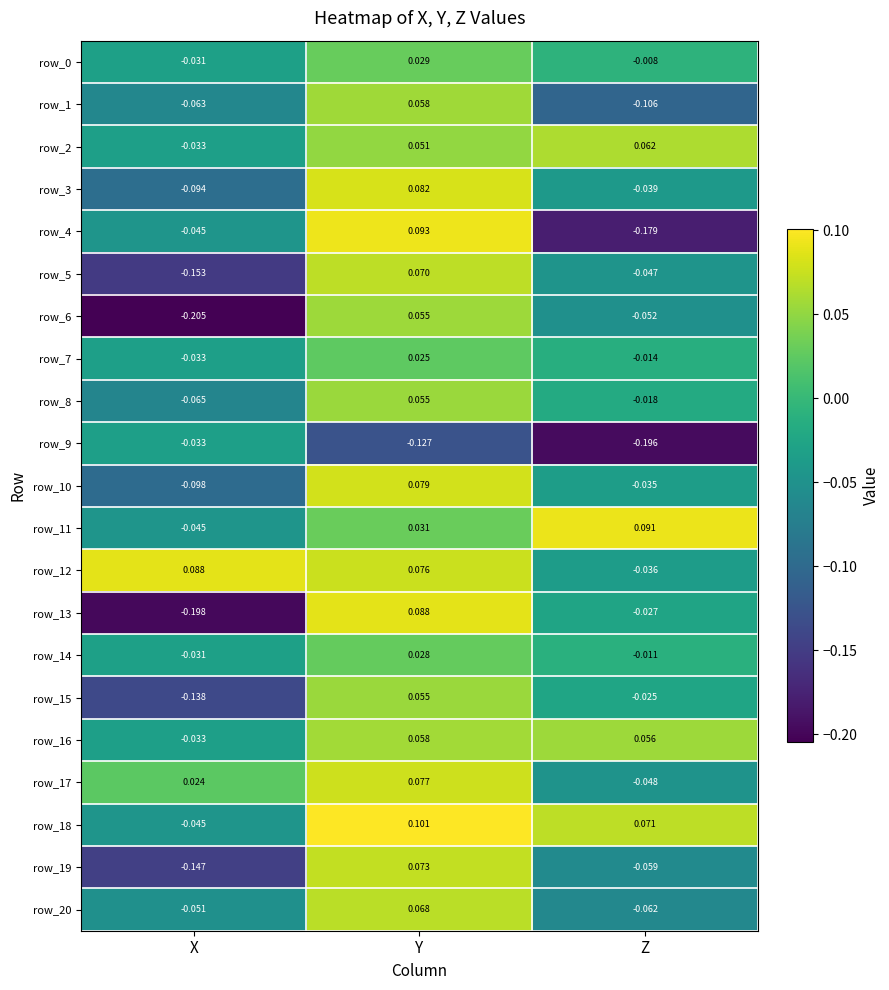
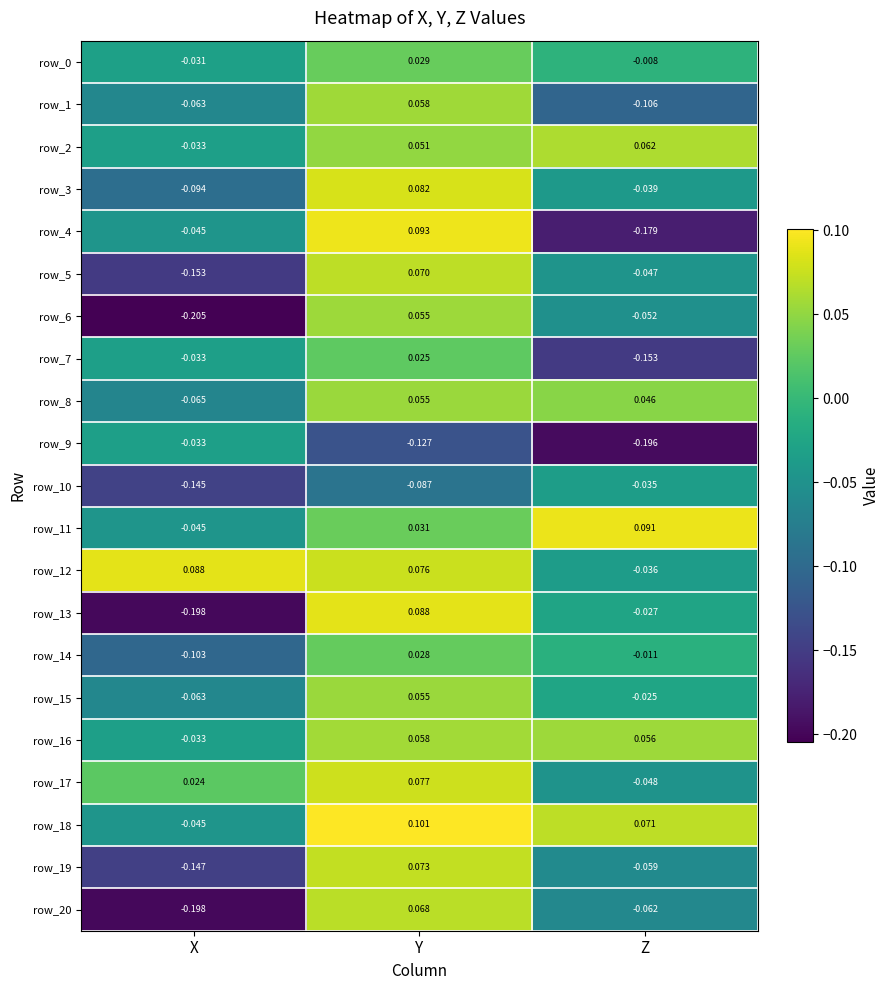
  {
    "row_0": {
      "X": -0.031,
      "Y": 0.029,
      "Z": -0.008
    },
    "row_1": {
      "X": -0.063,
      "Y": 0.058,
      "Z": -0.106
    },
    "row_2": {
      "X": -0.033,
      "Y": 0.051,
      "Z": 0.062
    },
    "row_3": {
      "X": -0.094,
      "Y": 0.082,
      "Z": -0.039
    },
    "row_4": {
      "X": -0.045,
      "Y": 0.093,
      "Z": -0.179
    },
    "row_5": {
      "X": -0.153,
      "Y": 0.070,
      "Z": -0.047
    },
    "row_6": {
      "X": -0.205,
      "Y": 0.055,
      "Z": -0.052
    },
    "row_7": {
      "X": -0.033,
      "Y": 0.025,
-     "Z": -0.014
+     "Z": -0.153
    },
    "row_8": {
      "X": -0.065,
      "Y": 0.055,
-     "Z": -0.018
+     "Z": 0.046
    },
    "row_9": {
      "X": -0.033,
      "Y": -0.127,
      "Z": -0.196
    },
    "row_10": {
-     "X": -0.098,
-     "Y": 0.079,
+     "X": -0.145,
+     "Y": -0.087,
      "Z": -0.035
    },
    "row_11": {
      "X": -0.045,
      "Y": 0.031,
      "Z": 0.091
    },
    "row_12": {
      "X": 0.088,
      "Y": 0.076,
      "Z": -0.036
    },
    "row_13": {
      "X": -0.198,
      "Y": 0.088,
      "Z": -0.027
    },
    "row_14": {
-     "X": -0.031,
+     "X": -0.103,
      "Y": 0.028,
      "Z": -0.011
    },
    "row_15": {
-     "X": -0.138,
+     "X": -0.063,
      "Y": 0.055,
      "Z": -0.025
    },
    "row_16": {
      "X": -0.033,
      "Y": 0.058,
      "Z": 0.056
    },
    "row_17": {
      "X": 0.024,
      "Y": 0.077,
      "Z": -0.048
    },
    "row_18": {
      "X": -0.045,
      "Y": 0.101,
      "Z": 0.071
    },
    "row_19": {
      "X": -0.147,
      "Y": 0.073,
      "Z": -0.059
    },
    "row_20": {
-     "X": -0.051,
+     "X": -0.198,
      "Y": 0.068,
      "Z": -0.062
    }
  }
